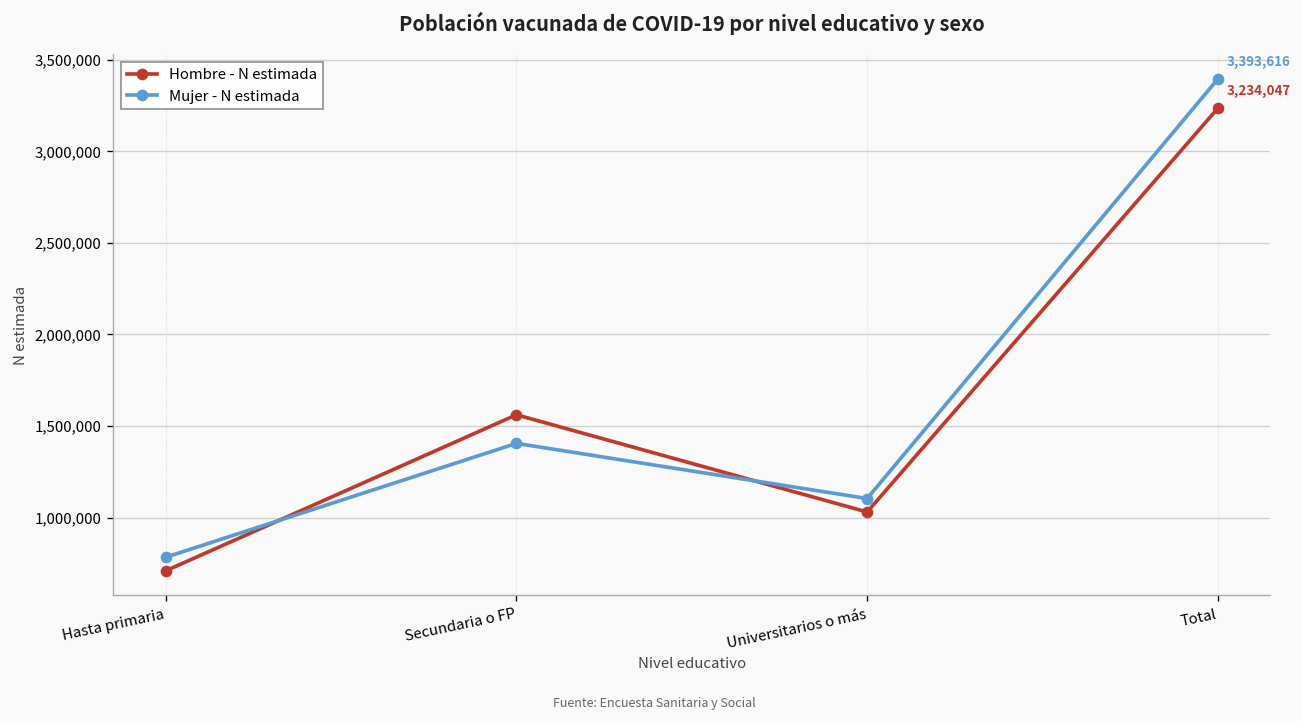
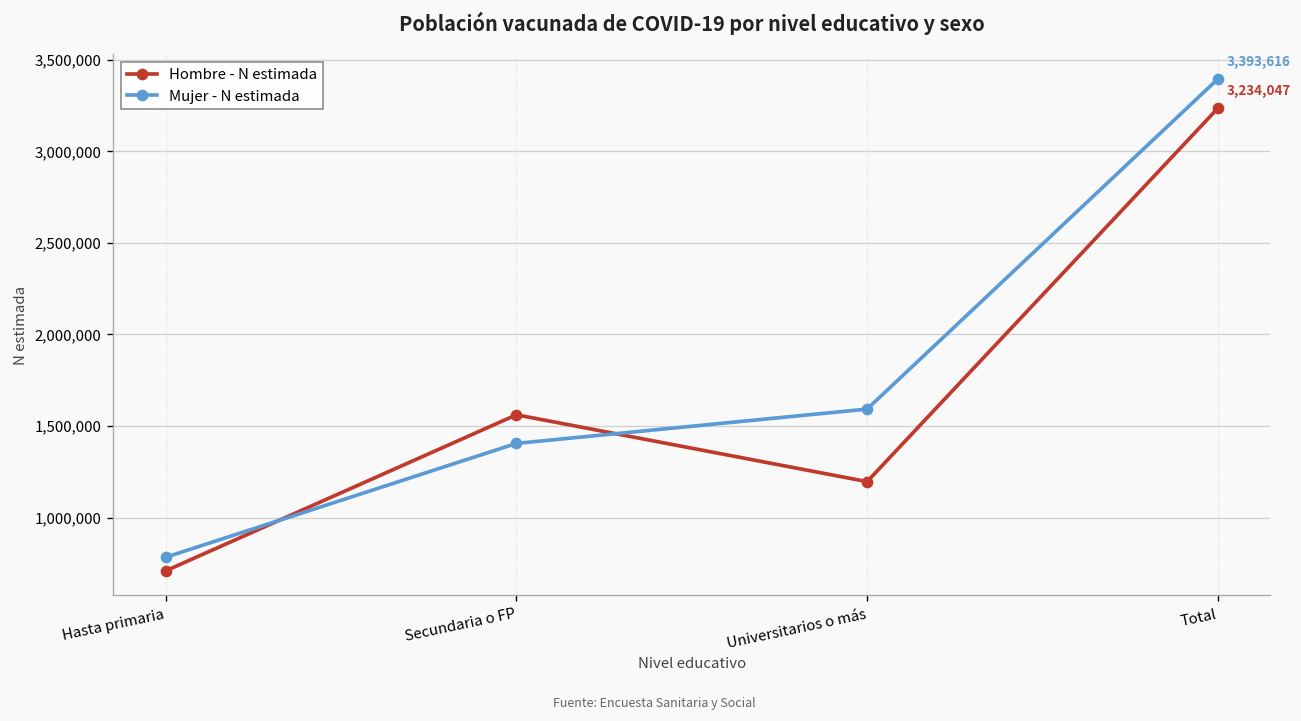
  {
    "Hombre - N estimada": {
      "Hasta primaria": "710,000",
      "Secundaria o FP": "1,560,000",
-     "Universitarios o más": "1,030,000"
+     "Universitarios o más": "1,200,000"
    },
    "Mujer - N estimada": {
      "Hasta primaria": "780,000",
      "Secundaria o FP": "1,410,000",
-     "Universitarios o más": "1,100,000"
+     "Universitarios o más": "1,590,000"
    }
  }
